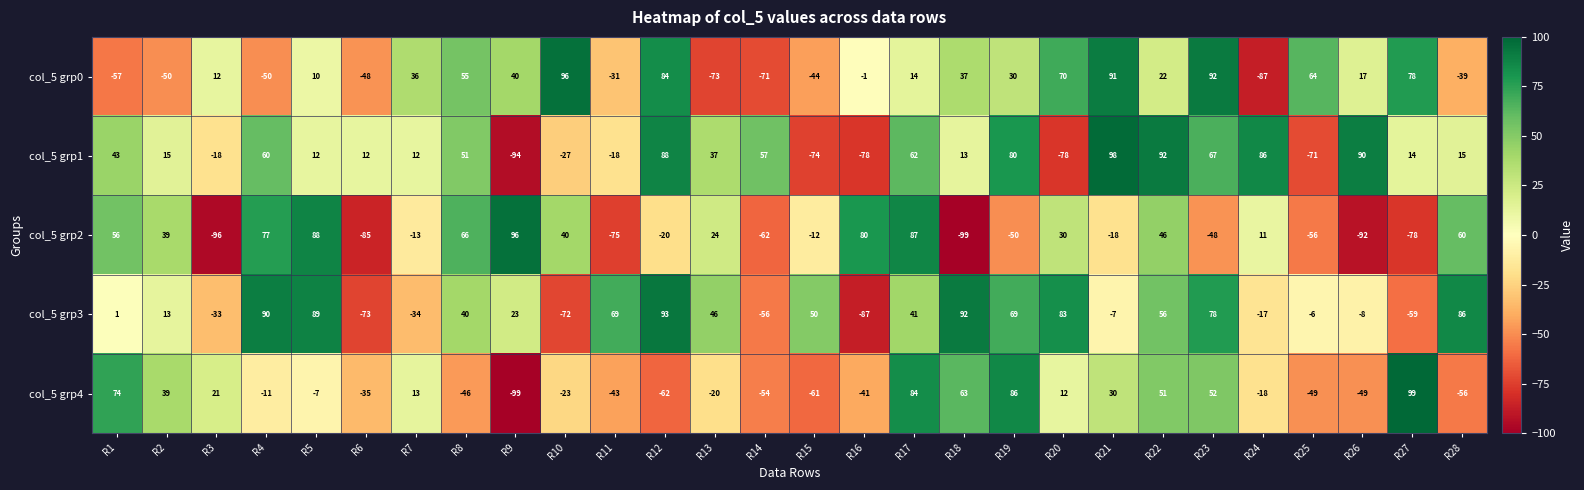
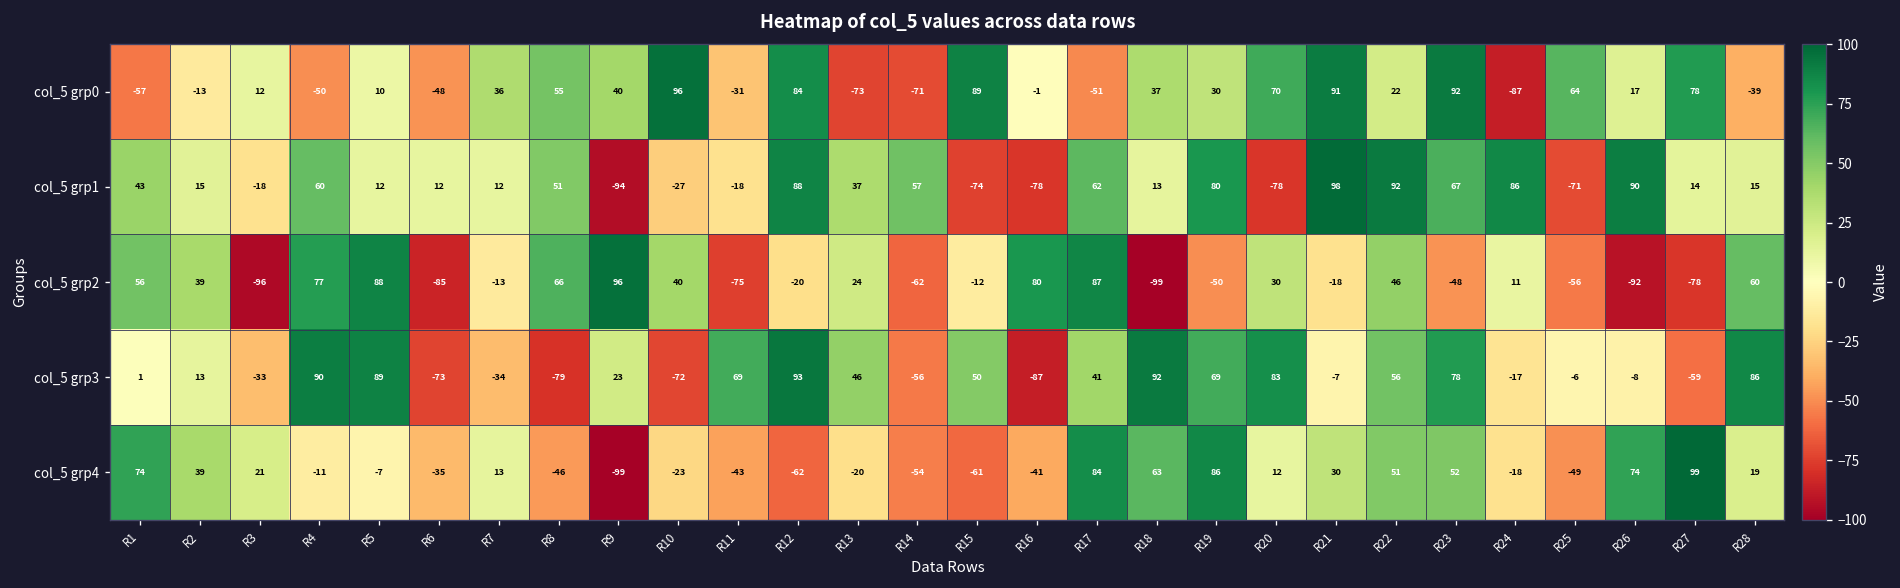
  {
    "col_5 grp0": {
      "R1": -57,
-     "R2": -50,
+     "R2": -13,
      "R3": 12,
      "R4": -50,
      "R5": 10,
      "R6": -48,
      "R7": 36,
      "R8": 55,
      "R9": 40,
      "R10": 96,
      "R11": -31,
      "R12": 84,
      "R13": -73,
      "R14": -71,
-     "R15": -44,
+     "R15": 89,
      "R16": -1,
-     "R17": 14,
+     "R17": -51,
      "R18": 37,
      "R19": 30,
      "R20": 70,
      "R21": 91,
      "R22": 22,
      "R23": 92,
      "R24": -87,
      "R25": 64,
      "R26": 17,
      "R27": 78,
      "R28": -39
    },
    "col_5 grp1": {
      "R1": 43,
      "R2": 15,
      "R3": -18,
      "R4": 60,
      "R5": 12,
      "R6": 12,
      "R7": 12,
      "R8": 51,
      "R9": -94,
      "R10": -27,
      "R11": -18,
      "R12": 88,
      "R13": 37,
      "R14": 57,
      "R15": -74,
      "R16": -78,
      "R17": 62,
      "R18": 13,
      "R19": 80,
      "R20": -78,
      "R21": 98,
      "R22": 92,
      "R23": 67,
      "R24": 86,
      "R25": -71,
      "R26": 90,
      "R27": 14,
      "R28": 15
    },
    "col_5 grp2": {
      "R1": 56,
      "R2": 39,
      "R3": -96,
      "R4": 77,
      "R5": 88,
      "R6": -85,
      "R7": -13,
      "R8": 66,
      "R9": 96,
      "R10": 40,
      "R11": -75,
      "R12": -20,
      "R13": 24,
      "R14": -62,
      "R15": -12,
      "R16": 80,
      "R17": 87,
      "R18": -99,
      "R19": -50,
      "R20": 30,
      "R21": -18,
      "R22": 46,
      "R23": -48,
      "R24": 11,
      "R25": -56,
      "R26": -92,
      "R27": -78,
      "R28": 60
    },
    "col_5 grp3": {
      "R1": 1,
      "R2": 13,
      "R3": -33,
      "R4": 90,
      "R5": 89,
      "R6": -73,
      "R7": -34,
-     "R8": 40,
+     "R8": -79,
      "R9": 23,
      "R10": -72,
      "R11": 69,
      "R12": 93,
      "R13": 46,
      "R14": -56,
      "R15": 50,
      "R16": -87,
      "R17": 41,
      "R18": 92,
      "R19": 69,
      "R20": 83,
      "R21": -7,
      "R22": 56,
      "R23": 78,
      "R24": -17,
      "R25": -6,
      "R26": -8,
      "R27": -59,
      "R28": 86
    },
    "col_5 grp4": {
      "R1": 74,
      "R2": 39,
      "R3": 21,
      "R4": -11,
      "R5": -7,
      "R6": -35,
      "R7": 13,
      "R8": -46,
      "R9": -99,
      "R10": -23,
      "R11": -43,
      "R12": -62,
      "R13": -20,
      "R14": -54,
      "R15": -61,
      "R16": -41,
      "R17": 84,
      "R18": 63,
      "R19": 86,
      "R20": 12,
      "R21": 30,
      "R22": 51,
      "R23": 52,
      "R24": -18,
      "R25": -49,
-     "R26": -49,
+     "R26": 74,
      "R27": 99,
-     "R28": -56
+     "R28": 19
    }
  }
